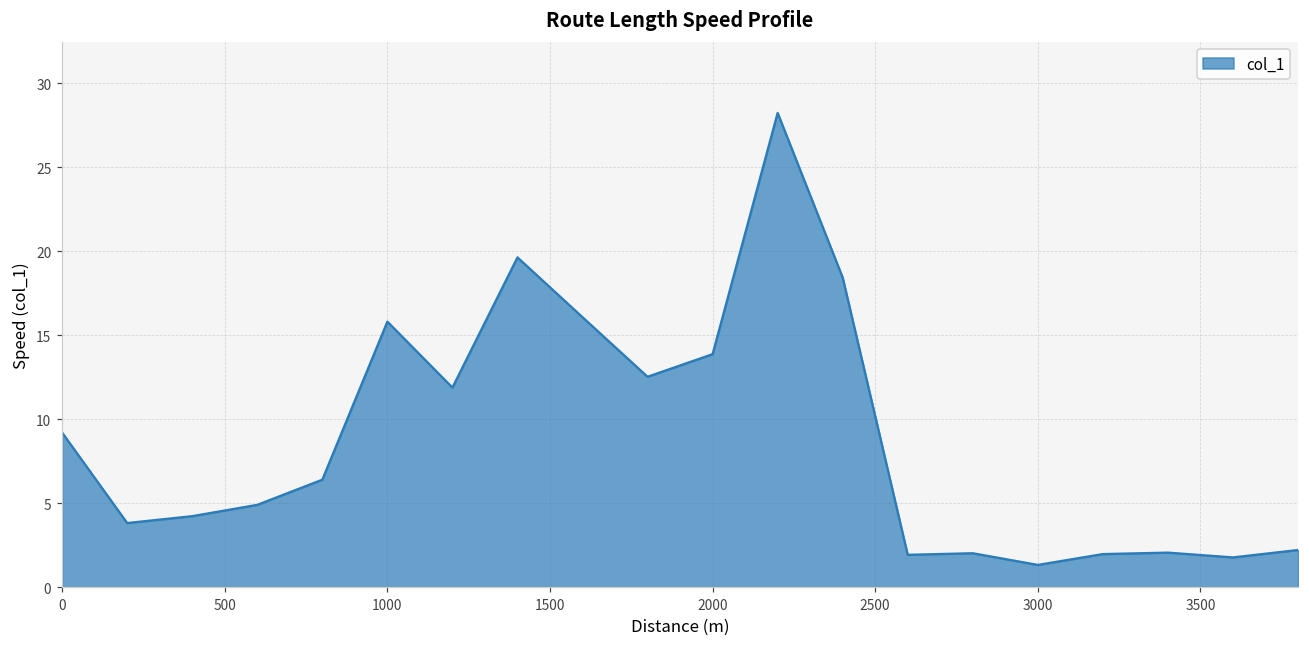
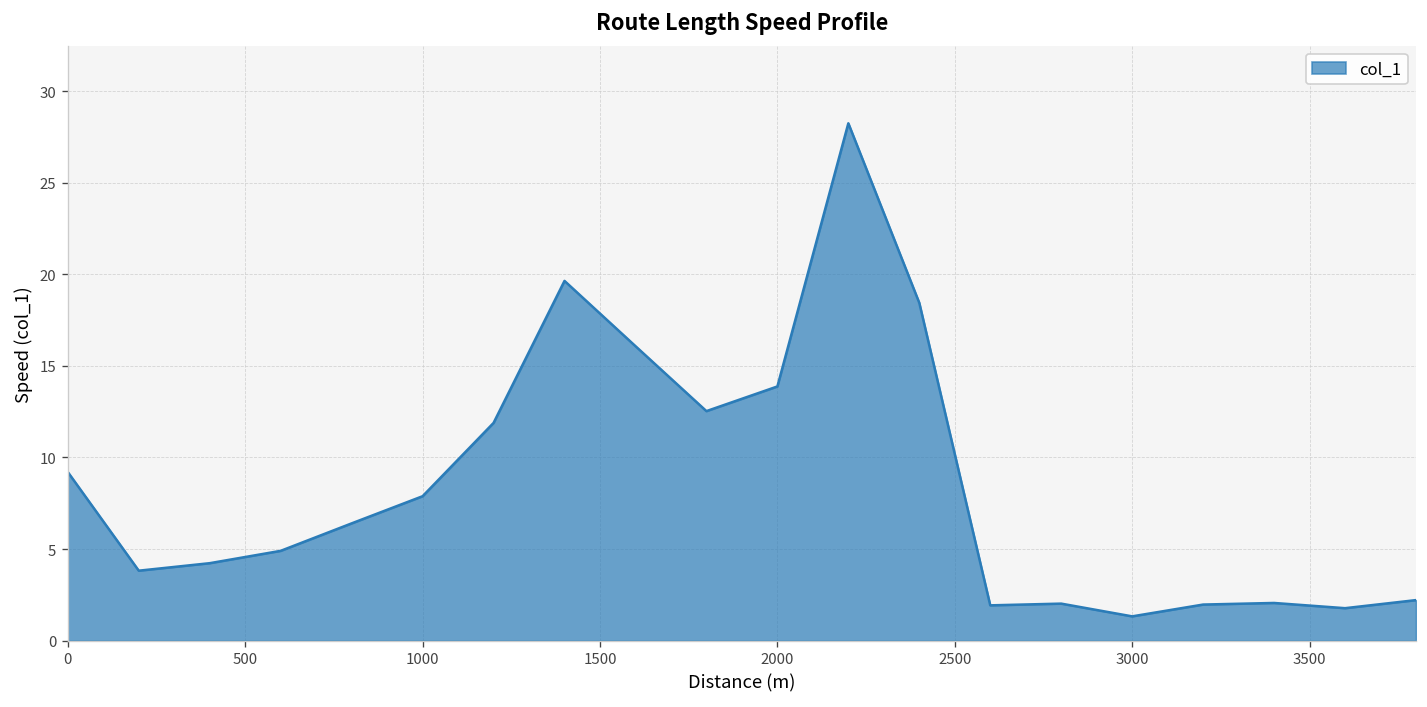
  {
    "0": 9.2,
-   "1000": 15.8,
+   "1000": 7.9,
    "2000": 13.9,
    "3000": 1.3
  }
